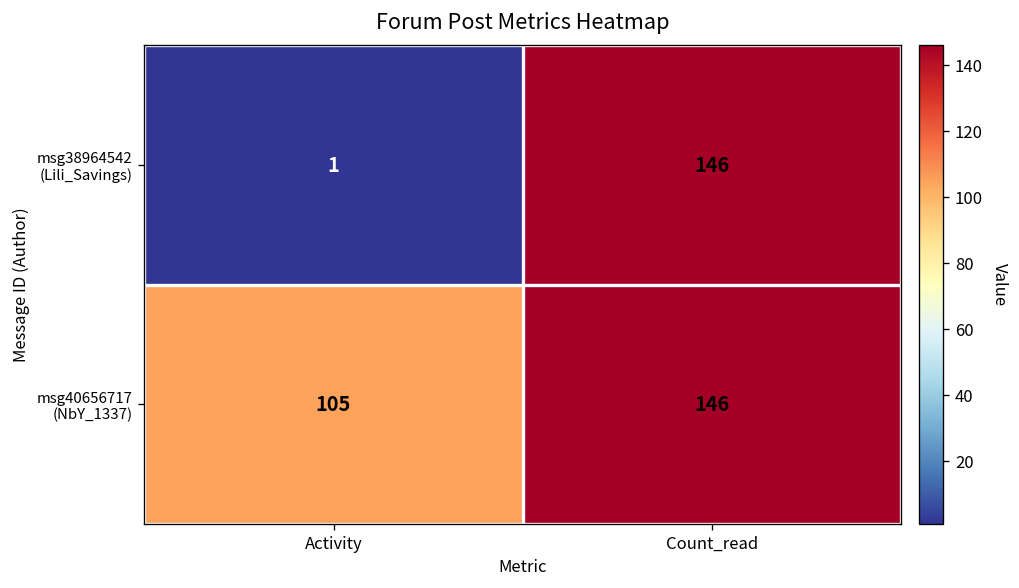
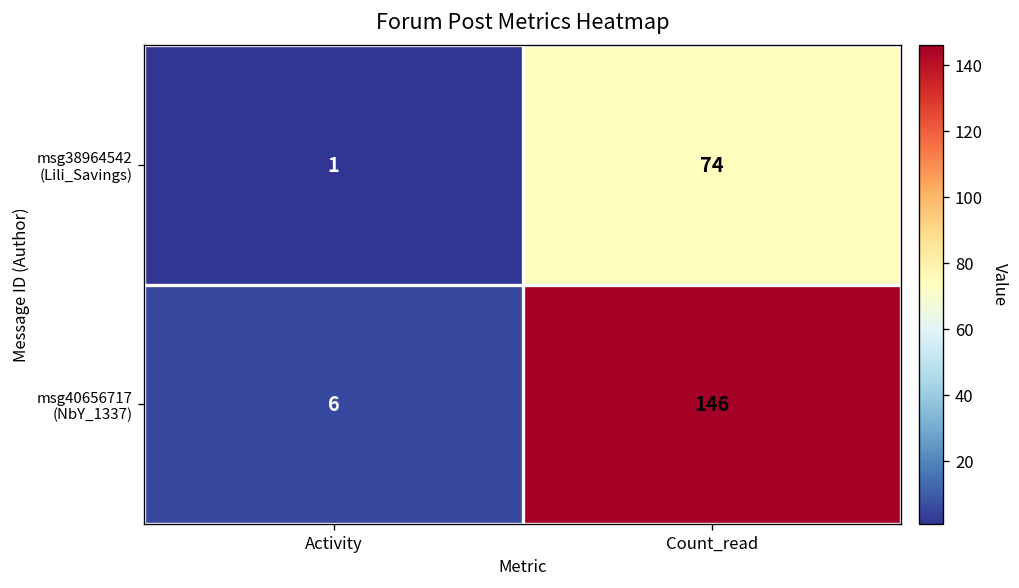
  {
    "msg38964542 (Lili_Savings)": {
      "Activity": 1,
-     "Count_read": 146
+     "Count_read": 74
    },
    "msg40656717 (NbY_1337)": {
-     "Activity": 105,
+     "Activity": 6,
      "Count_read": 146
    }
  }
